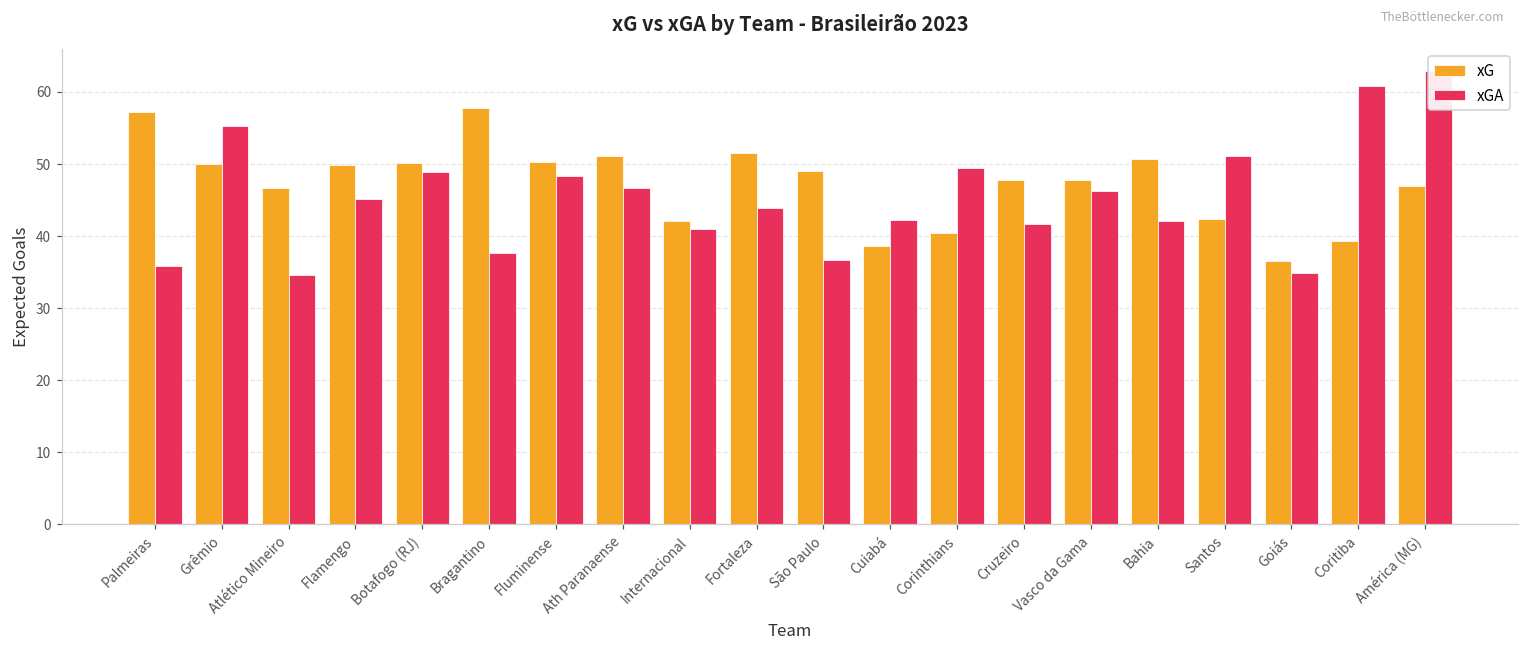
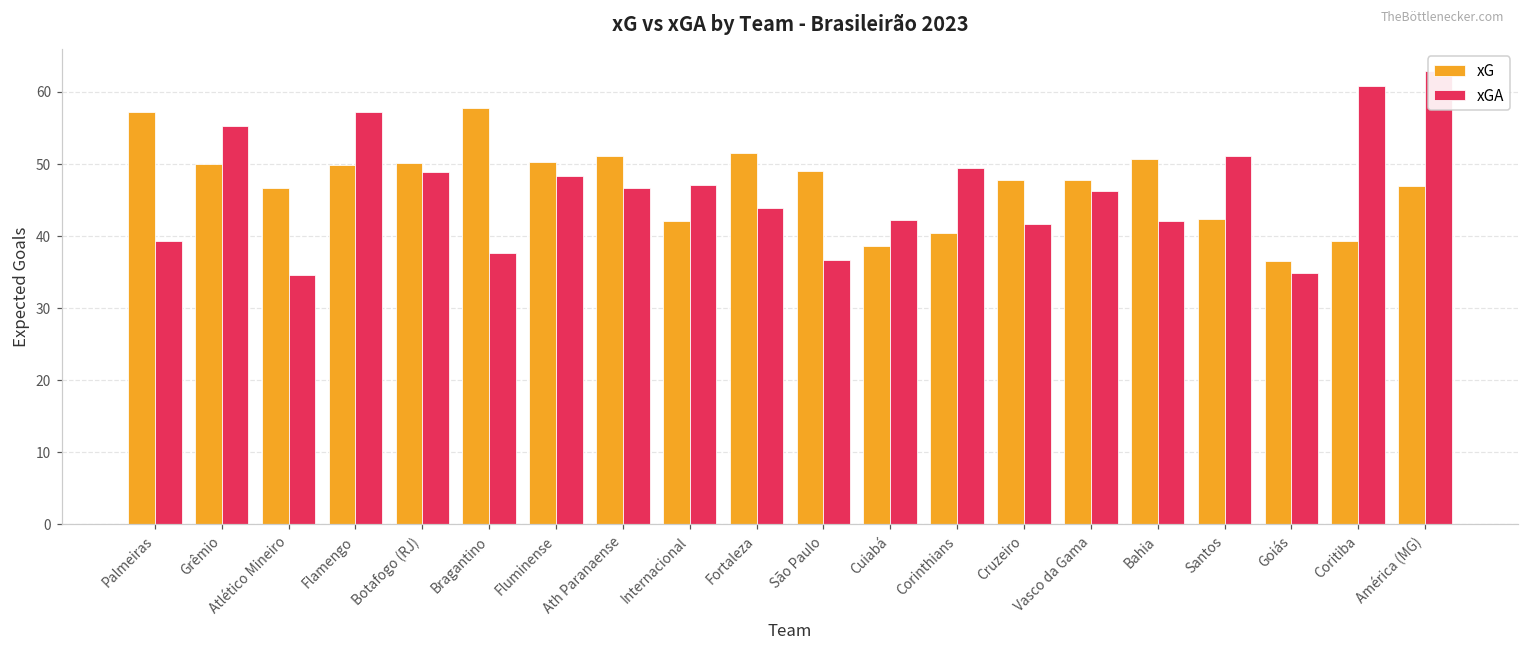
  {
    "xG": {
      "Palmeiras": 57,
      "Grêmio": 50,
      "Atlético Mineiro": 47,
      "Flamengo": 50,
      "Botafogo (RJ)": 50,
      "Bragantino": 58,
      "Fluminense": 50,
      "Ath Paranaense": 51,
      "Internacional": 42,
      "Fortaleza": 52,
      "São Paulo": 49,
      "Cuiabá": 39,
      "Corinthians": 40,
      "Cruzeiro": 48,
      "Vasco da Gama": 48,
      "Bahia": 51,
      "Santos": 42,
      "Goiás": 37,
      "Coritiba": 39,
      "América (MG)": 47
    },
    "xGA": {
-     "Palmeiras": 36,
+     "Palmeiras": 39,
      "Grêmio": 55,
      "Atlético Mineiro": 35,
-     "Flamengo": 45,
+     "Flamengo": 57,
      "Botafogo (RJ)": 49,
      "Bragantino": 38,
      "Fluminense": 48,
      "Ath Paranaense": 47,
-     "Internacional": 41,
+     "Internacional": 47,
      "Fortaleza": 44,
      "São Paulo": 37,
      "Cuiabá": 42,
      "Corinthians": 49,
      "Cruzeiro": 42,
      "Vasco da Gama": 46,
      "Bahia": 42,
      "Santos": 51,
      "Goiás": 35,
      "Coritiba": 61
    }
  }
